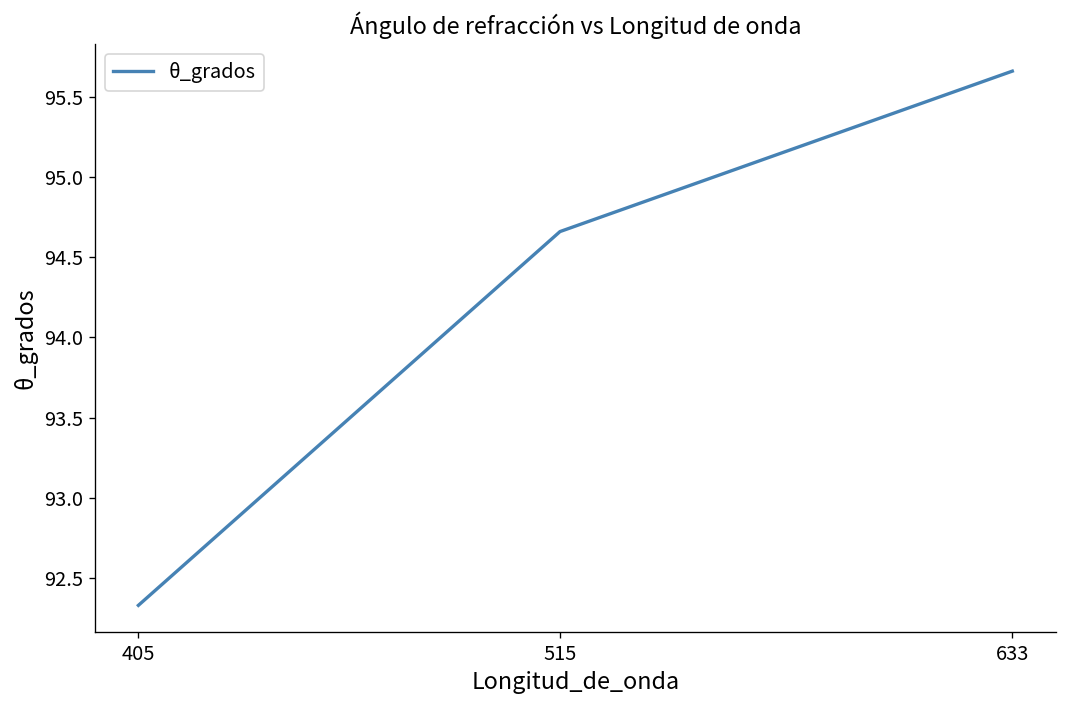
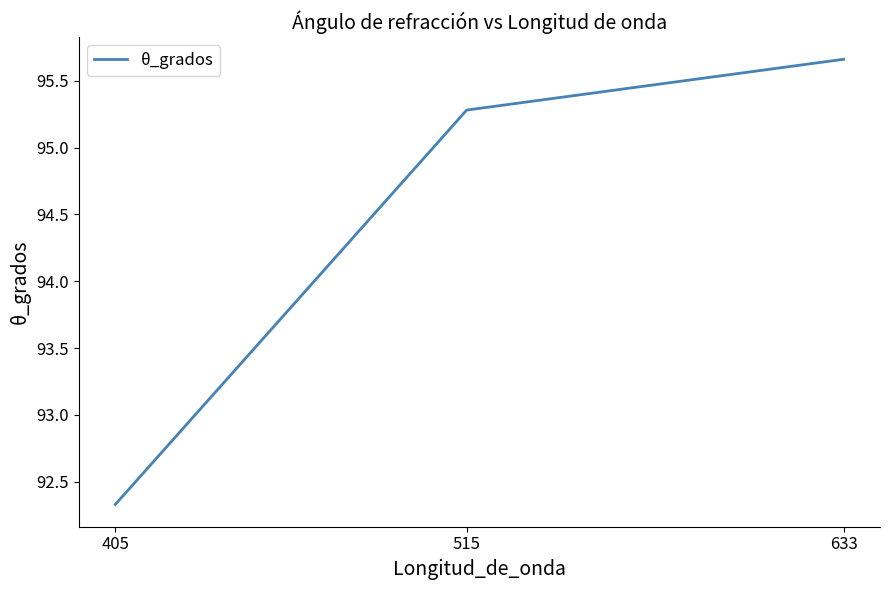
  {
    "405": 92.33,
-   "515": 94.66,
+   "515": 95.28,
    "633": 95.66
  }
